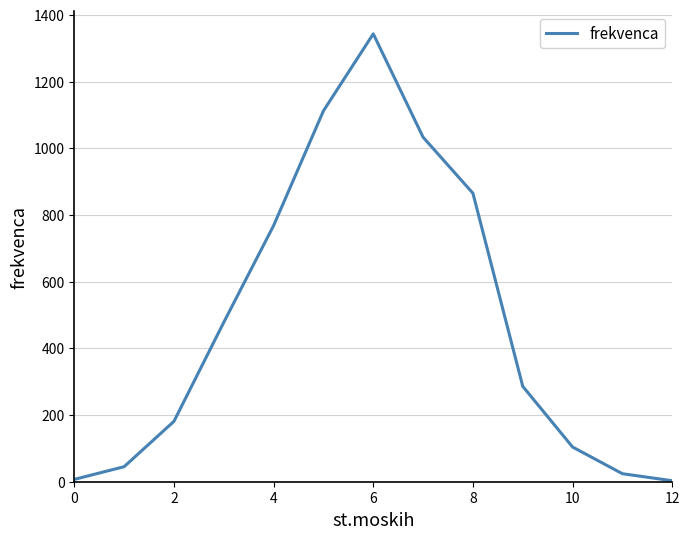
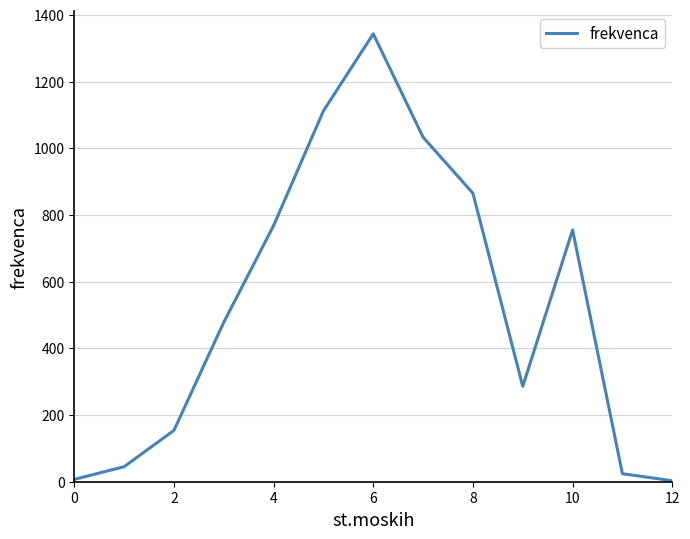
  {
    "0": 10,
-   "2": 180,
+   "2": 150,
    "4": 770,
    "6": 1340,
    "8": 870,
-   "10": 100,
+   "10": 760,
    "12": 0
  }
